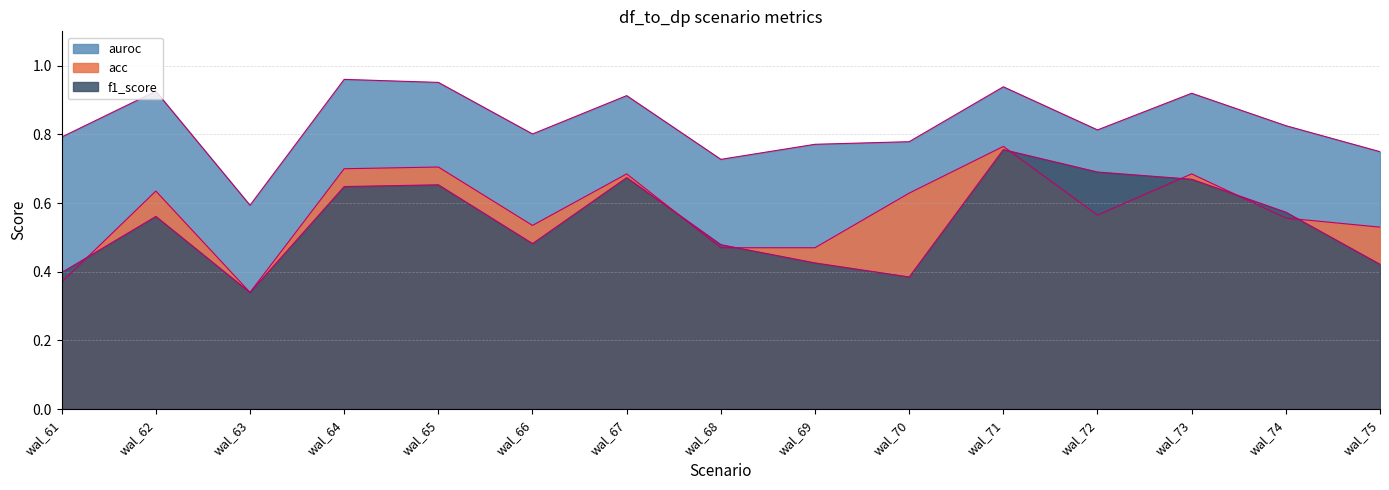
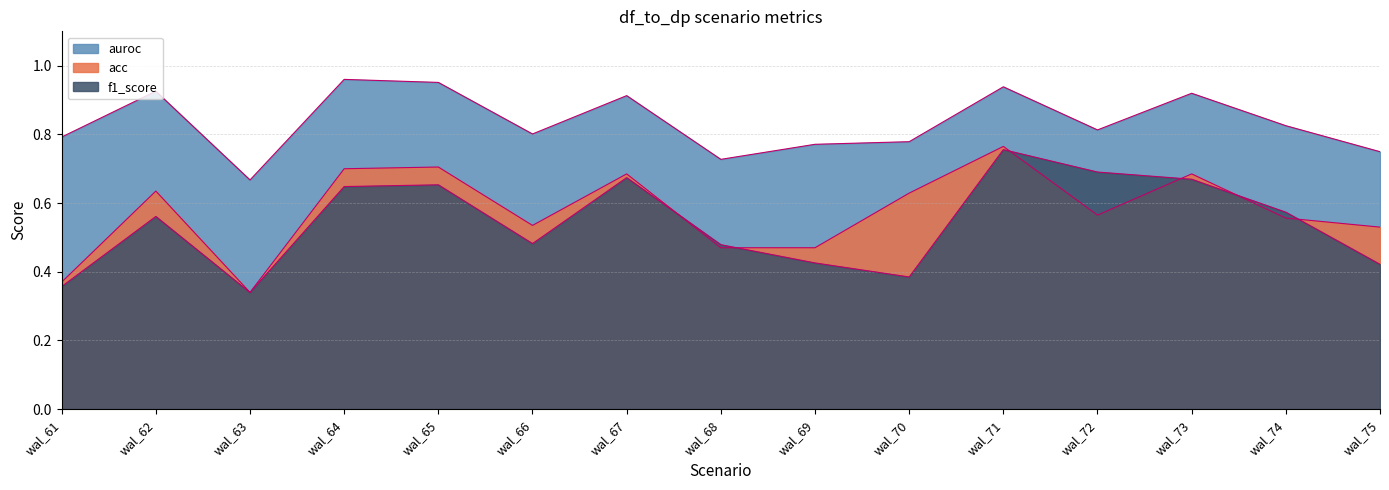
  {
    "auroc": {
      "wal_61": 0.79,
-     "wal_63": 0.59,
+     "wal_63": 0.67,
      "wal_64": 0.96,
      "wal_65": 0.95,
      "wal_66": 0.80,
      "wal_67": 0.91,
      "wal_68": 0.73,
      "wal_69": 0.77,
      "wal_70": 0.78,
      "wal_71": 0.94,
      "wal_72": 0.81,
      "wal_73": 0.92,
      "wal_74": 0.83,
      "wal_75": 0.75
    },
    "acc": {
      "wal_61": 0.37,
      "wal_62": 0.64,
      "wal_64": 0.70,
      "wal_65": 0.71,
      "wal_66": 0.54,
      "wal_67": 0.69,
      "wal_68": 0.47,
      "wal_69": 0.47,
      "wal_70": 0.63,
      "wal_71": 0.77,
      "wal_72": 0.57,
      "wal_73": 0.69,
      "wal_74": 0.56,
      "wal_75": 0.53
    },
    "f1_score": {
-     "wal_61": 0.40,
+     "wal_61": 0.36,
      "wal_62": 0.56,
      "wal_64": 0.65,
      "wal_65": 0.65,
      "wal_66": 0.48,
      "wal_67": 0.67,
      "wal_68": 0.48,
      "wal_69": 0.43,
      "wal_70": 0.38,
      "wal_71": 0.76,
      "wal_72": 0.69,
      "wal_73": 0.67,
      "wal_74": 0.57,
      "wal_75": 0.42
    }
  }
